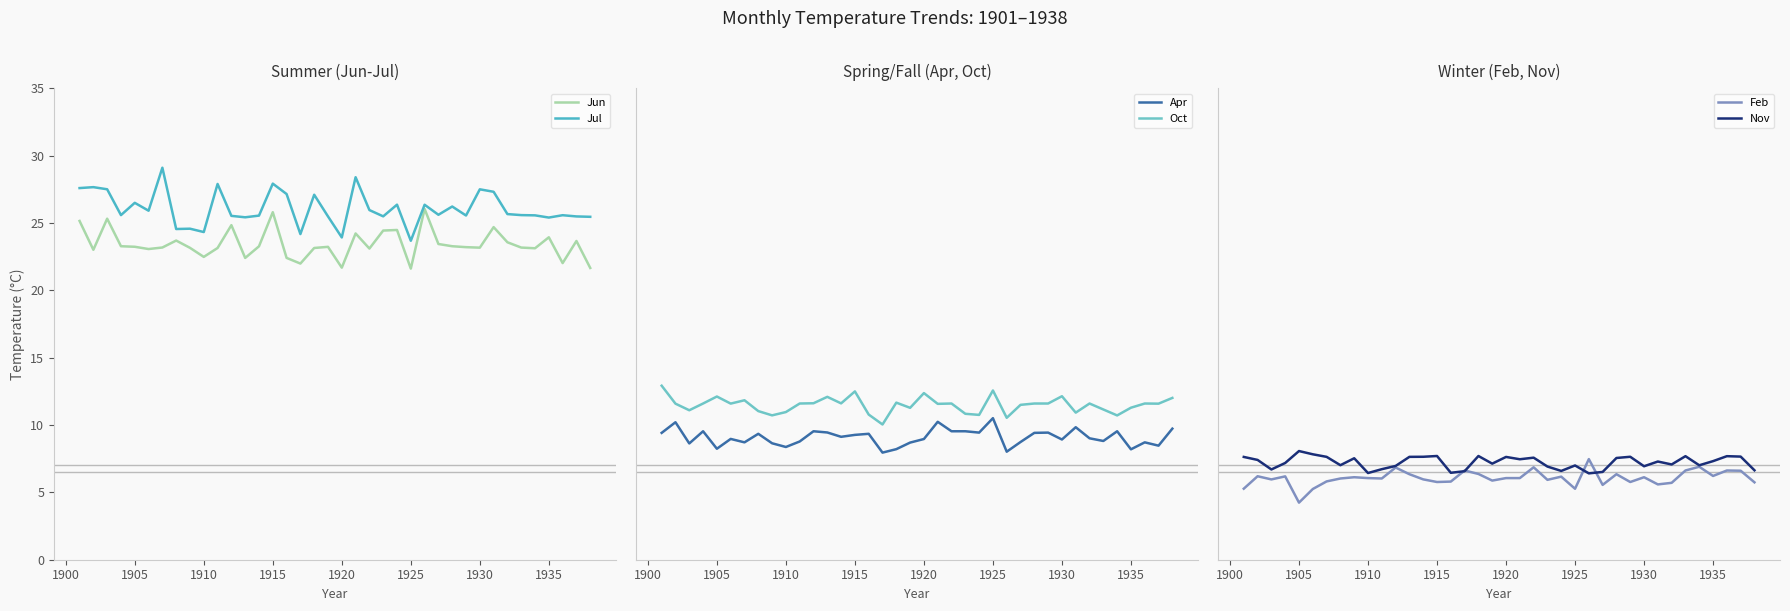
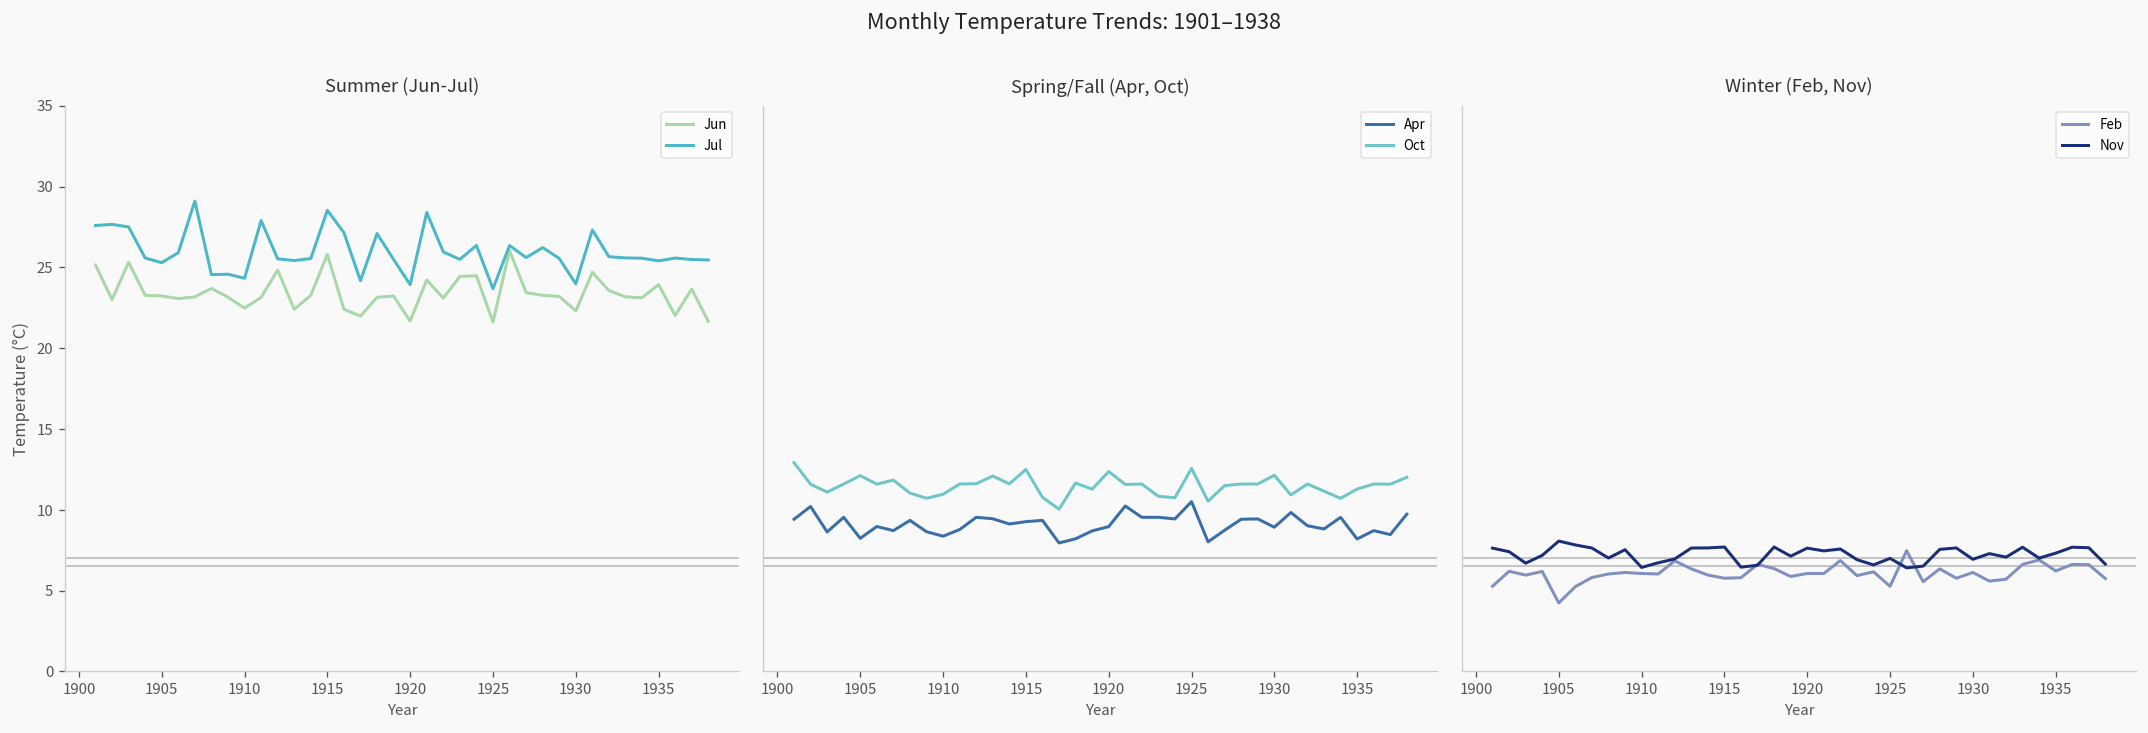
  {
    "Summer (Jun-Jul)": {
      "Jun": {
        "1905": 23.2,
        "1910": 22.5,
        "1915": 25.8,
        "1920": 21.7,
        "1925": 21.6,
-       "1930": 23.2,
+       "1930": 22.3,
        "1935": 23.9
      },
      "Jul": {
-       "1905": 26.5,
+       "1905": 25.3,
        "1910": 24.3,
-       "1915": 27.9,
+       "1915": 28.5,
        "1920": 23.9,
        "1925": 23.7,
-       "1930": 27.5,
+       "1930": 24.0,
        "1935": 25.4
      }
    }
  }
